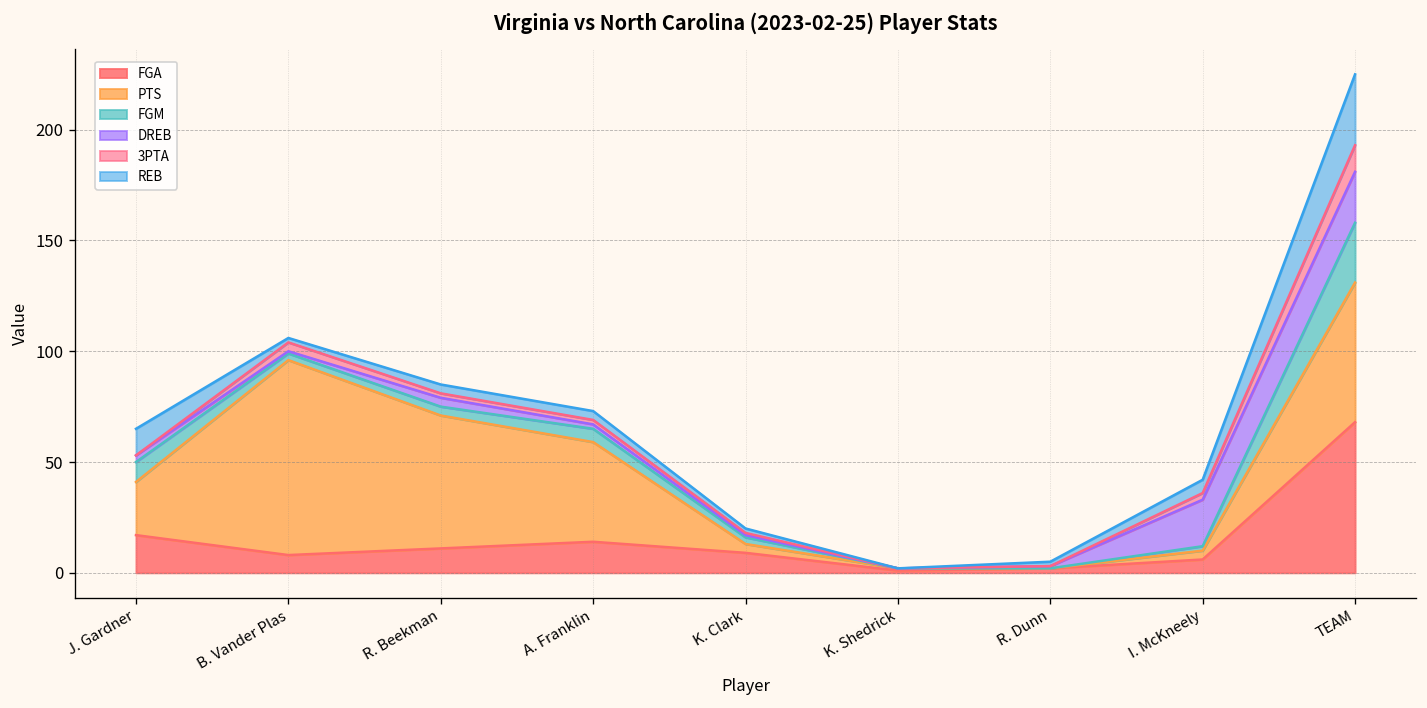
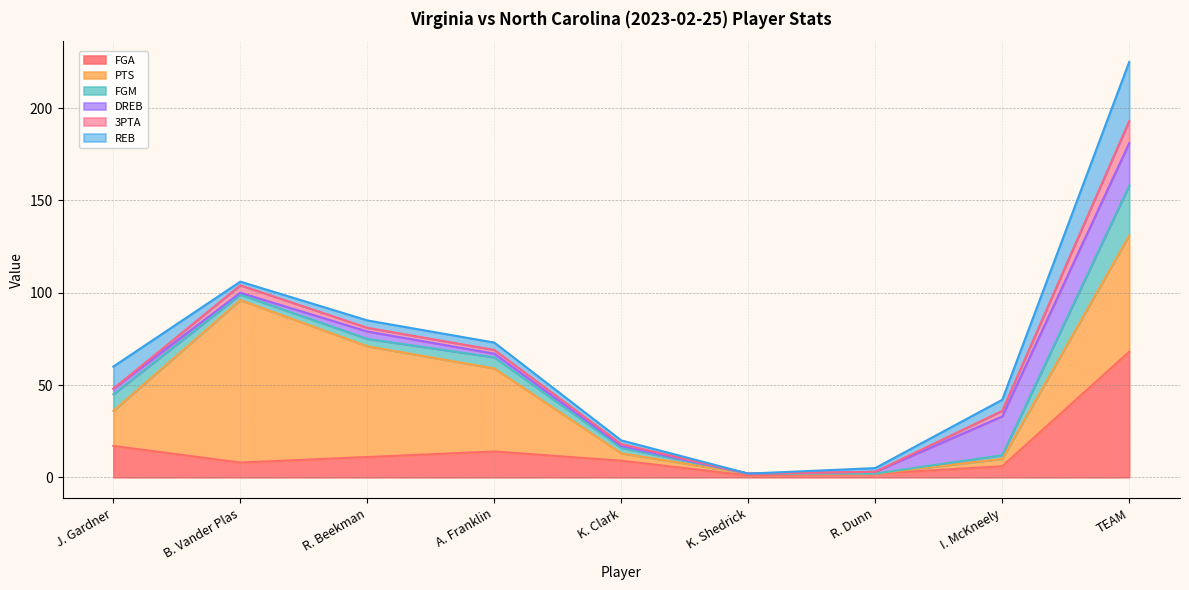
  {
    "PTS": {
-     "J. Gardner": 24,
+     "J. Gardner": 19,
      "B. Vander Plas": 88,
      "R. Beekman": 60,
      "A. Franklin": 45,
      "K. Clark": 4,
      "I. McKneely": 4,
      "TEAM": 63
    },
    "DREB": {
      "R. Beekman": 4,
      "A. Franklin": 2,
      "I. McKneely": 21,
      "TEAM": 23
    }
  }
